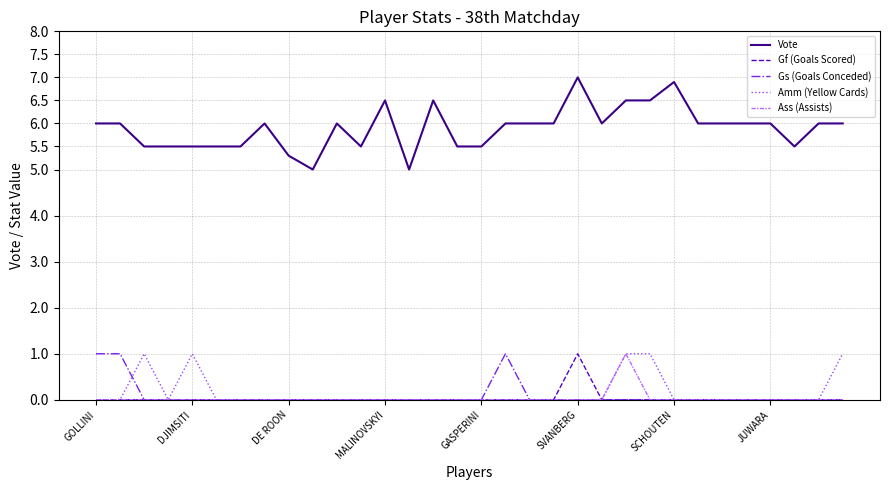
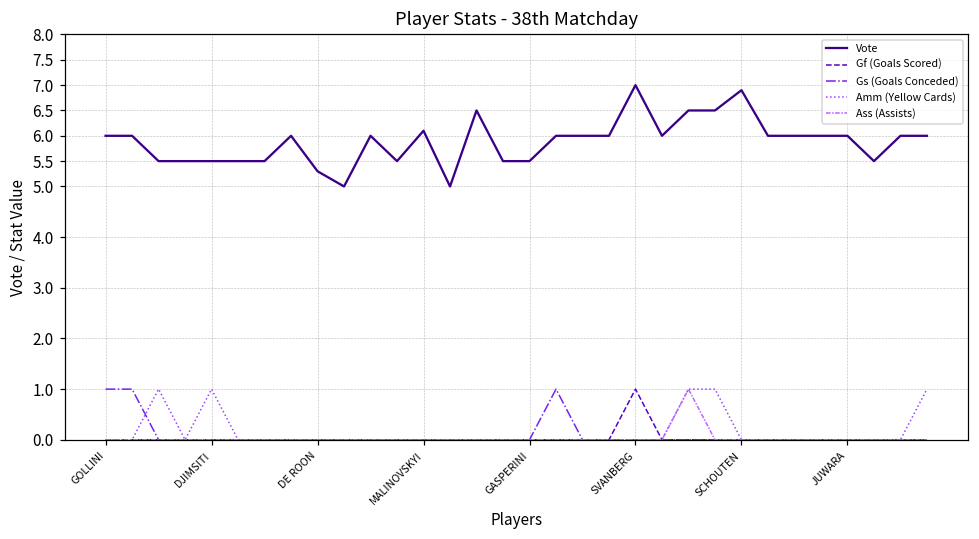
  {
    "Vote": {
      "GOLLINI": 6.0,
      "DJIMSITI": 5.5,
      "DE ROON": 5.3,
-     "MALINOVSKYI": 6.5,
+     "MALINOVSKYI": 6.1,
      "GASPERINI": 5.5,
      "SVANBERG": 7.0,
      "SCHOUTEN": 6.9,
      "JUWARA": 6.0
    }
  }
